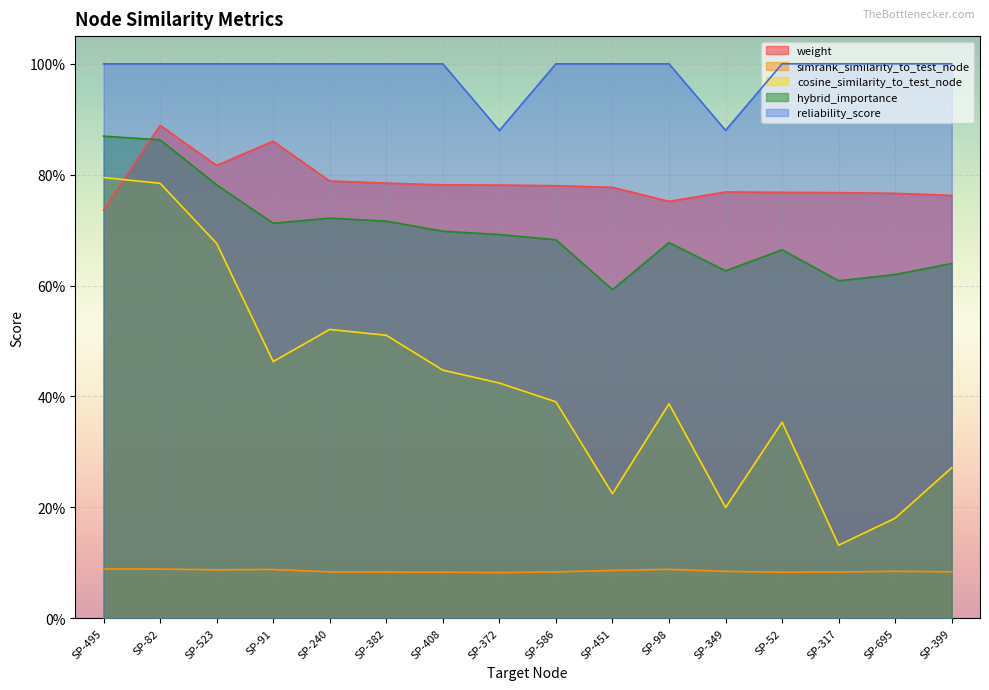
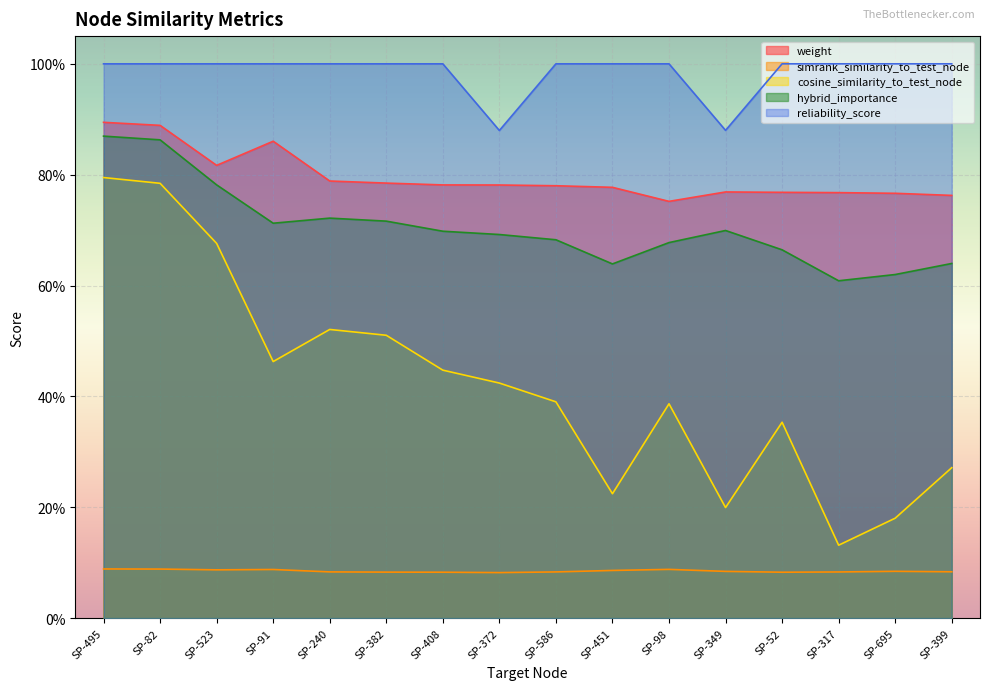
  {
    "weight": {
-     "SP-495": "74%",
+     "SP-495": "89%",
      "SP-82": "89%",
      "SP-523": "82%",
      "SP-91": "86%",
      "SP-240": "79%",
      "SP-382": "78%",
      "SP-408": "78%",
      "SP-372": "78%",
      "SP-586": "78%",
      "SP-451": "78%",
      "SP-98": "75%",
      "SP-349": "77%",
      "SP-52": "77%",
      "SP-317": "77%",
      "SP-695": "77%",
      "SP-399": "76%"
    },
    "hybrid_importance": {
      "SP-495": "87%",
      "SP-82": "86%",
      "SP-523": "78%",
      "SP-91": "71%",
      "SP-240": "72%",
      "SP-382": "72%",
      "SP-408": "70%",
      "SP-372": "69%",
      "SP-586": "68%",
-     "SP-451": "59%",
+     "SP-451": "64%",
      "SP-98": "68%",
-     "SP-349": "63%",
+     "SP-349": "70%",
      "SP-52": "66%",
      "SP-317": "61%",
      "SP-695": "62%",
      "SP-399": "64%"
    },
    "reliability_score": {
      "SP-495": "100%",
      "SP-82": "100%",
      "SP-523": "100%",
      "SP-91": "100%",
      "SP-240": "100%",
      "SP-382": "100%",
      "SP-408": "100%",
      "SP-372": "88%",
      "SP-586": "100%",
      "SP-451": "100%",
      "SP-98": "100%",
      "SP-349": "88%"
    }
  }
